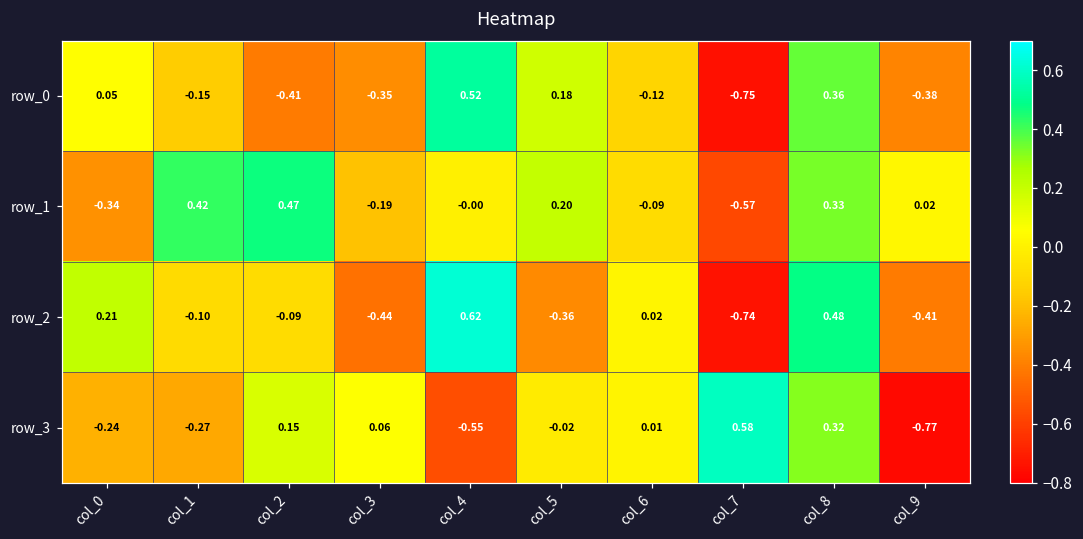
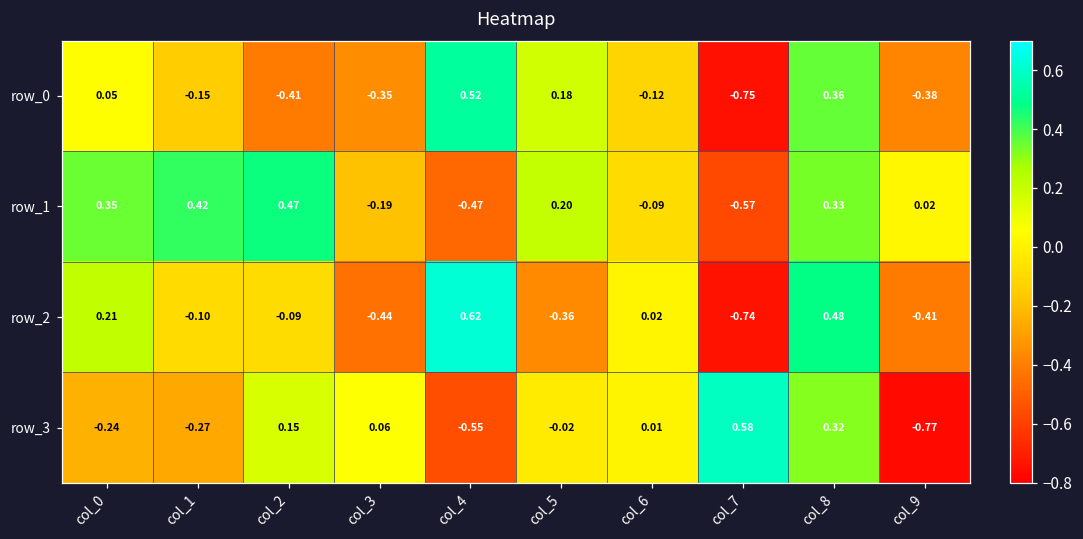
  {
    "row_0": {
      "col_0": 0.05,
      "col_1": -0.15,
      "col_2": -0.41,
      "col_3": -0.35,
      "col_4": 0.52,
      "col_5": 0.18,
      "col_6": -0.12,
      "col_7": -0.75,
      "col_8": 0.36,
      "col_9": -0.38
    },
    "row_1": {
-     "col_0": -0.34,
+     "col_0": 0.35,
      "col_1": 0.42,
      "col_2": 0.47,
      "col_3": -0.19,
-     "col_4": -0.00,
+     "col_4": -0.47,
      "col_5": 0.20,
      "col_6": -0.09,
      "col_7": -0.57,
      "col_8": 0.33,
      "col_9": 0.02
    },
    "row_2": {
      "col_0": 0.21,
      "col_1": -0.10,
      "col_2": -0.09,
      "col_3": -0.44,
      "col_4": 0.62,
      "col_5": -0.36,
      "col_6": 0.02,
      "col_7": -0.74,
      "col_8": 0.48,
      "col_9": -0.41
    },
    "row_3": {
      "col_0": -0.24,
      "col_1": -0.27,
      "col_2": 0.15,
      "col_3": 0.06,
      "col_4": -0.55,
      "col_5": -0.02,
      "col_6": 0.01,
      "col_7": 0.58,
      "col_8": 0.32,
      "col_9": -0.77
    }
  }
